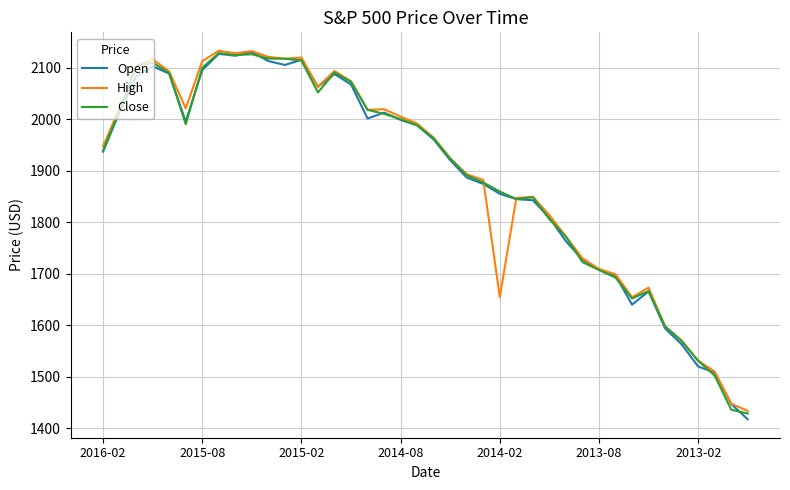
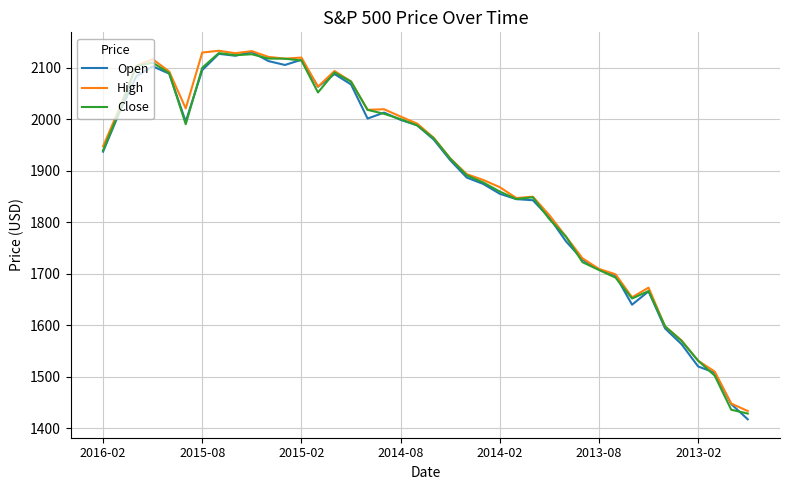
  {
    "Open": {
      "2013-02": 1520
    },
    "High": {
      "2016-02": 1950,
-     "2015-08": 2110,
+     "2015-08": 2130,
      "2014-08": 2010,
-     "2014-02": 1650
+     "2014-02": 1870
    }
  }
